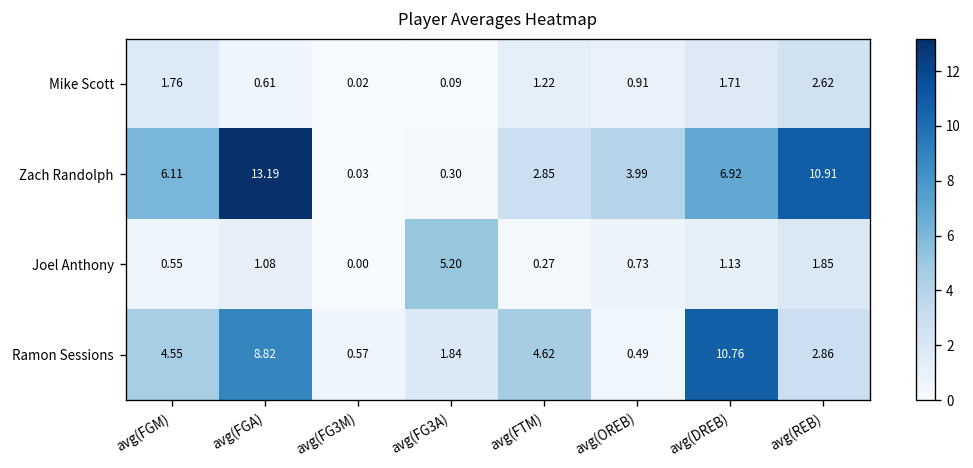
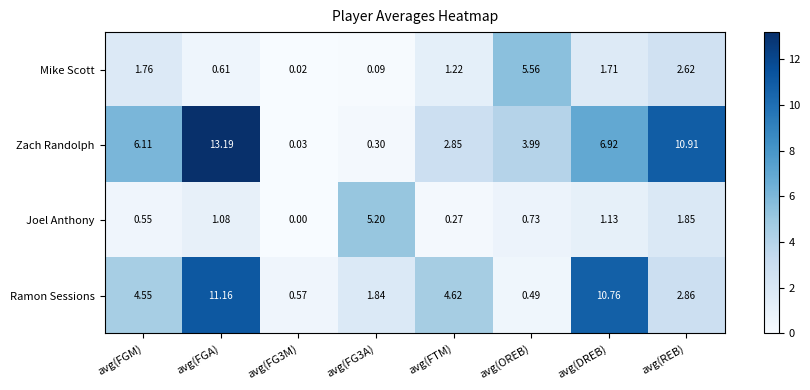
  {
    "Mike Scott": {
      "avg(FGM)": 1.76,
      "avg(FGA)": 0.61,
      "avg(FG3M)": 0.02,
      "avg(FG3A)": 0.09,
      "avg(FTM)": 1.22,
-     "avg(OREB)": 0.91,
+     "avg(OREB)": 5.56,
      "avg(DREB)": 1.71,
      "avg(REB)": 2.62
    },
    "Zach Randolph": {
      "avg(FGM)": 6.11,
      "avg(FGA)": 13.19,
      "avg(FG3M)": 0.03,
      "avg(FG3A)": 0.30,
      "avg(FTM)": 2.85,
      "avg(OREB)": 3.99,
      "avg(DREB)": 6.92,
      "avg(REB)": 10.91
    },
    "Joel Anthony": {
      "avg(FGM)": 0.55,
      "avg(FGA)": 1.08,
      "avg(FG3M)": 0.00,
      "avg(FG3A)": 5.20,
      "avg(FTM)": 0.27,
      "avg(OREB)": 0.73,
      "avg(DREB)": 1.13,
      "avg(REB)": 1.85
    },
    "Ramon Sessions": {
      "avg(FGM)": 4.55,
-     "avg(FGA)": 8.82,
+     "avg(FGA)": 11.16,
      "avg(FG3M)": 0.57,
      "avg(FG3A)": 1.84,
      "avg(FTM)": 4.62,
      "avg(OREB)": 0.49,
      "avg(DREB)": 10.76,
      "avg(REB)": 2.86
    }
  }
